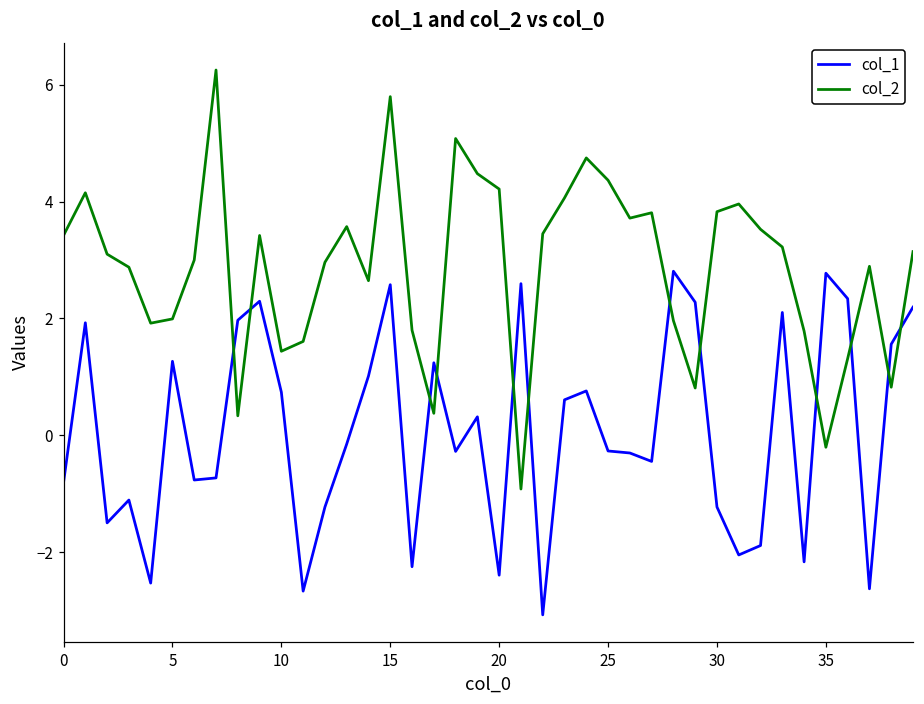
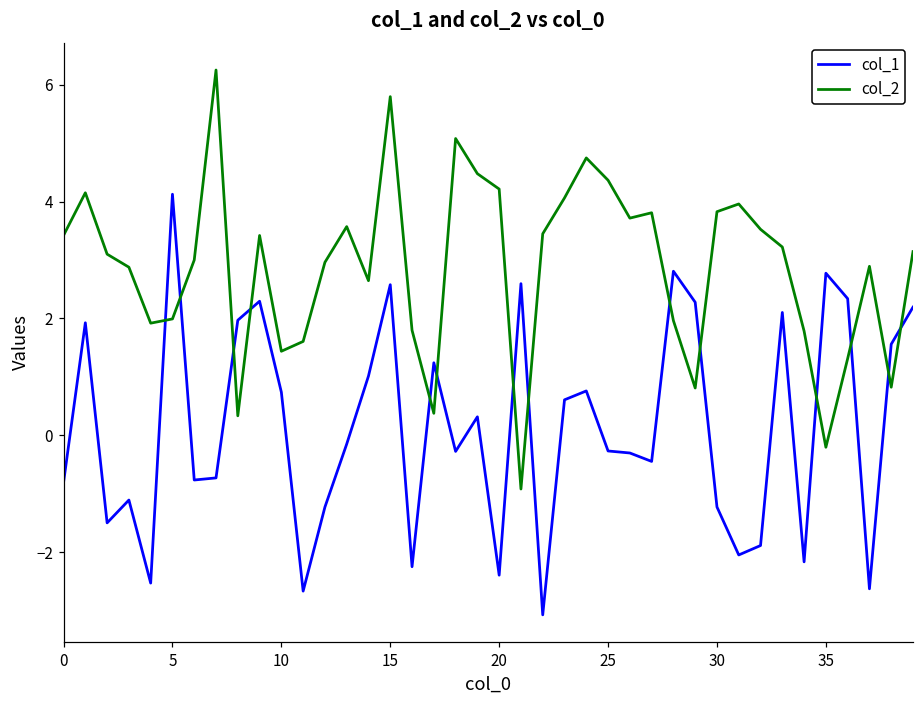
  {
    "col_1": {
      "0": -0.8,
-     "5": 1.3,
+     "5": 4.1,
      "10": 0.7,
      "15": 2.6,
      "20": -2.4,
      "25": -0.3,
      "30": -1.2,
      "35": 2.8
    },
    "col_2": {
      "0": 3.4,
      "5": 2.0,
      "10": 1.4,
      "15": 5.8,
      "20": 4.2,
      "25": 4.4,
      "30": 3.8,
      "35": -0.2
    }
  }
